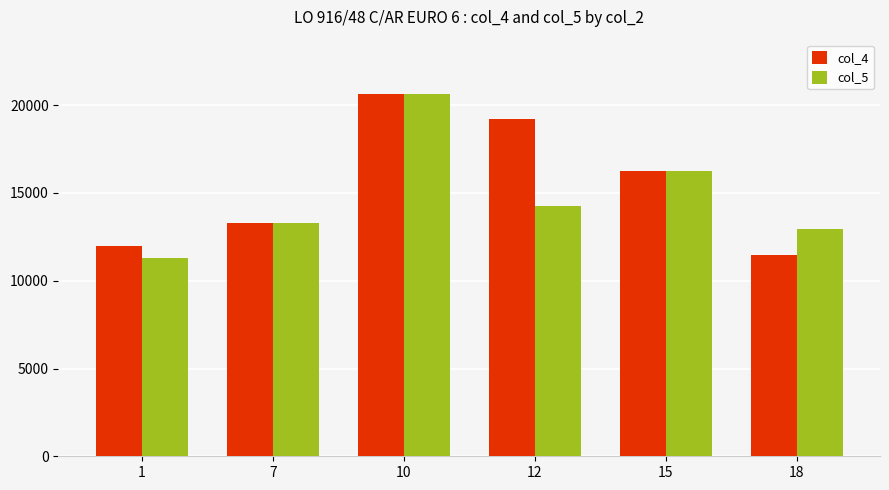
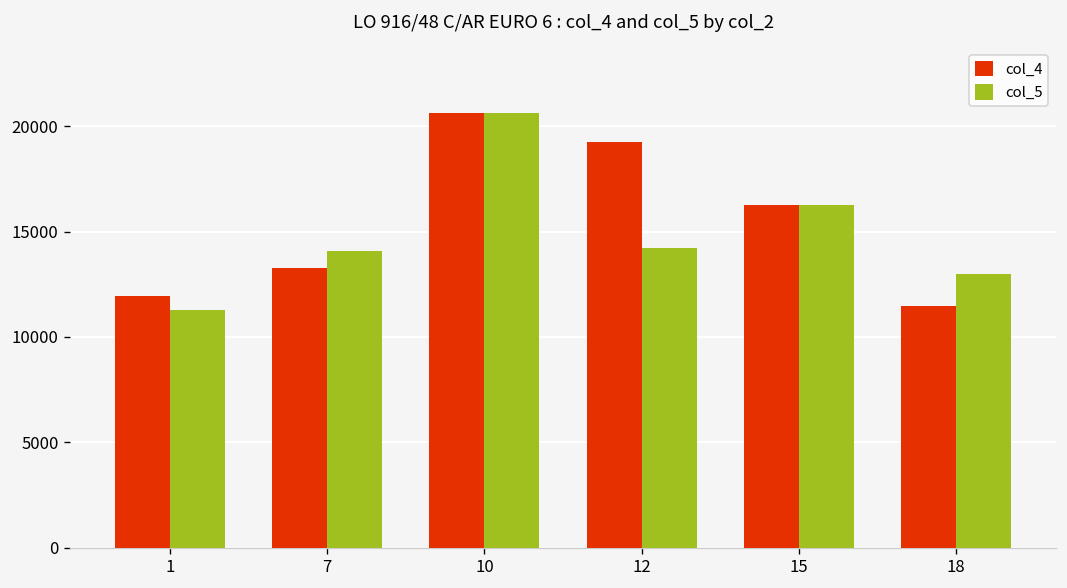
  {
    "col_4": {
      "1": 12000,
      "7": 13300,
      "10": 20600,
      "12": 19200,
      "15": 16200,
      "18": 11500
    },
    "col_5": {
      "1": 11300,
-     "7": 13300,
+     "7": 14100,
      "10": 20600,
      "12": 14200,
      "15": 16200,
      "18": 13000
    }
  }
